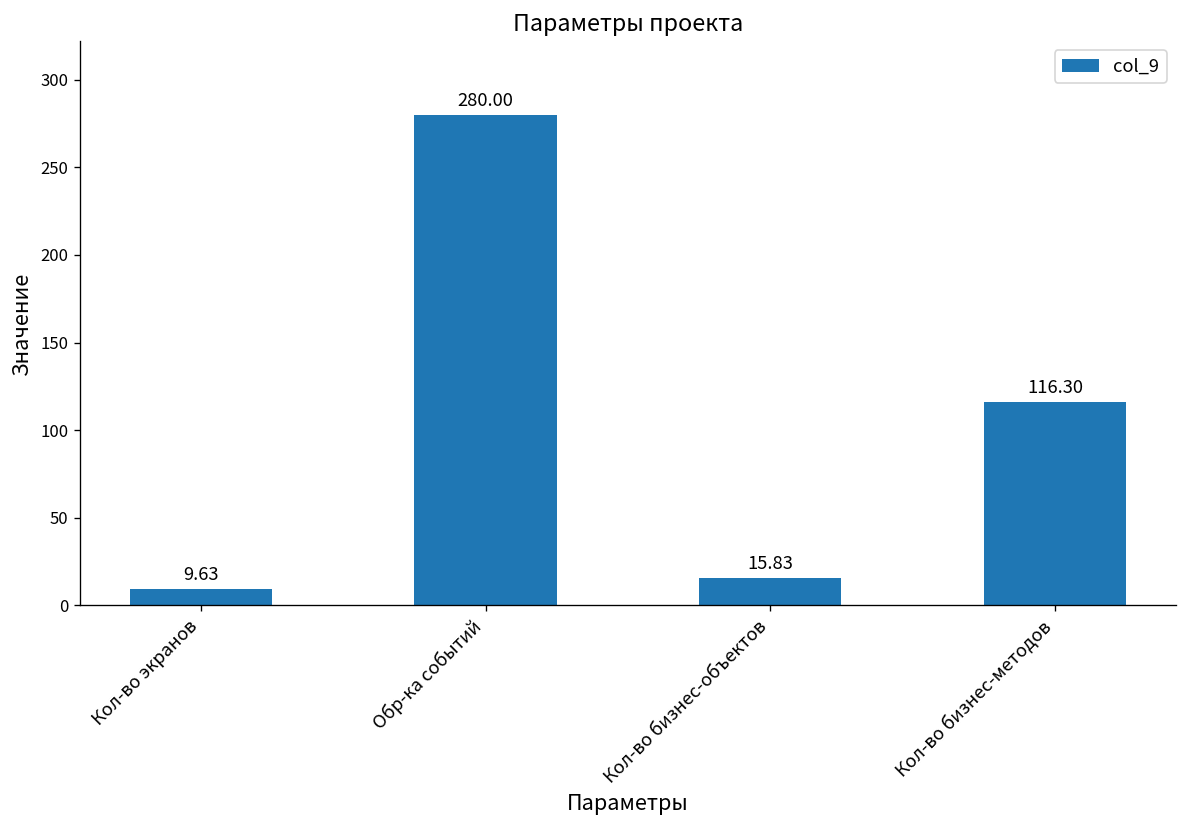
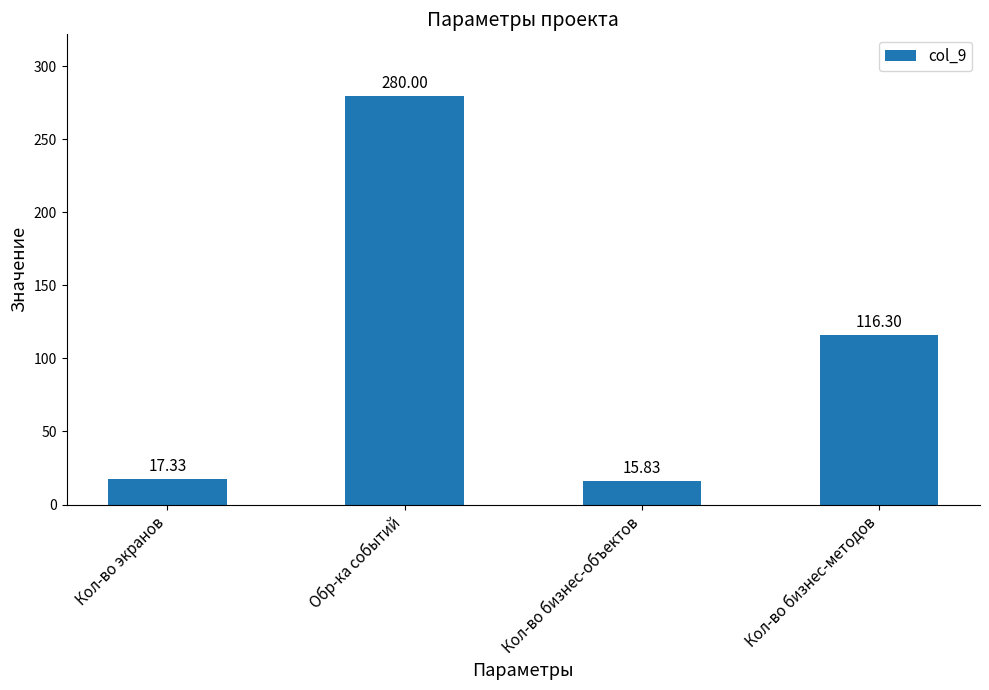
  {
-   "Кол-во экранов": 9.63,
+   "Кол-во экранов": 17.33,
    "Обр-ка событий": 280.00,
    "Кол-во бизнес-объектов": 15.83,
    "Кол-во бизнес-методов": 116.30
  }
